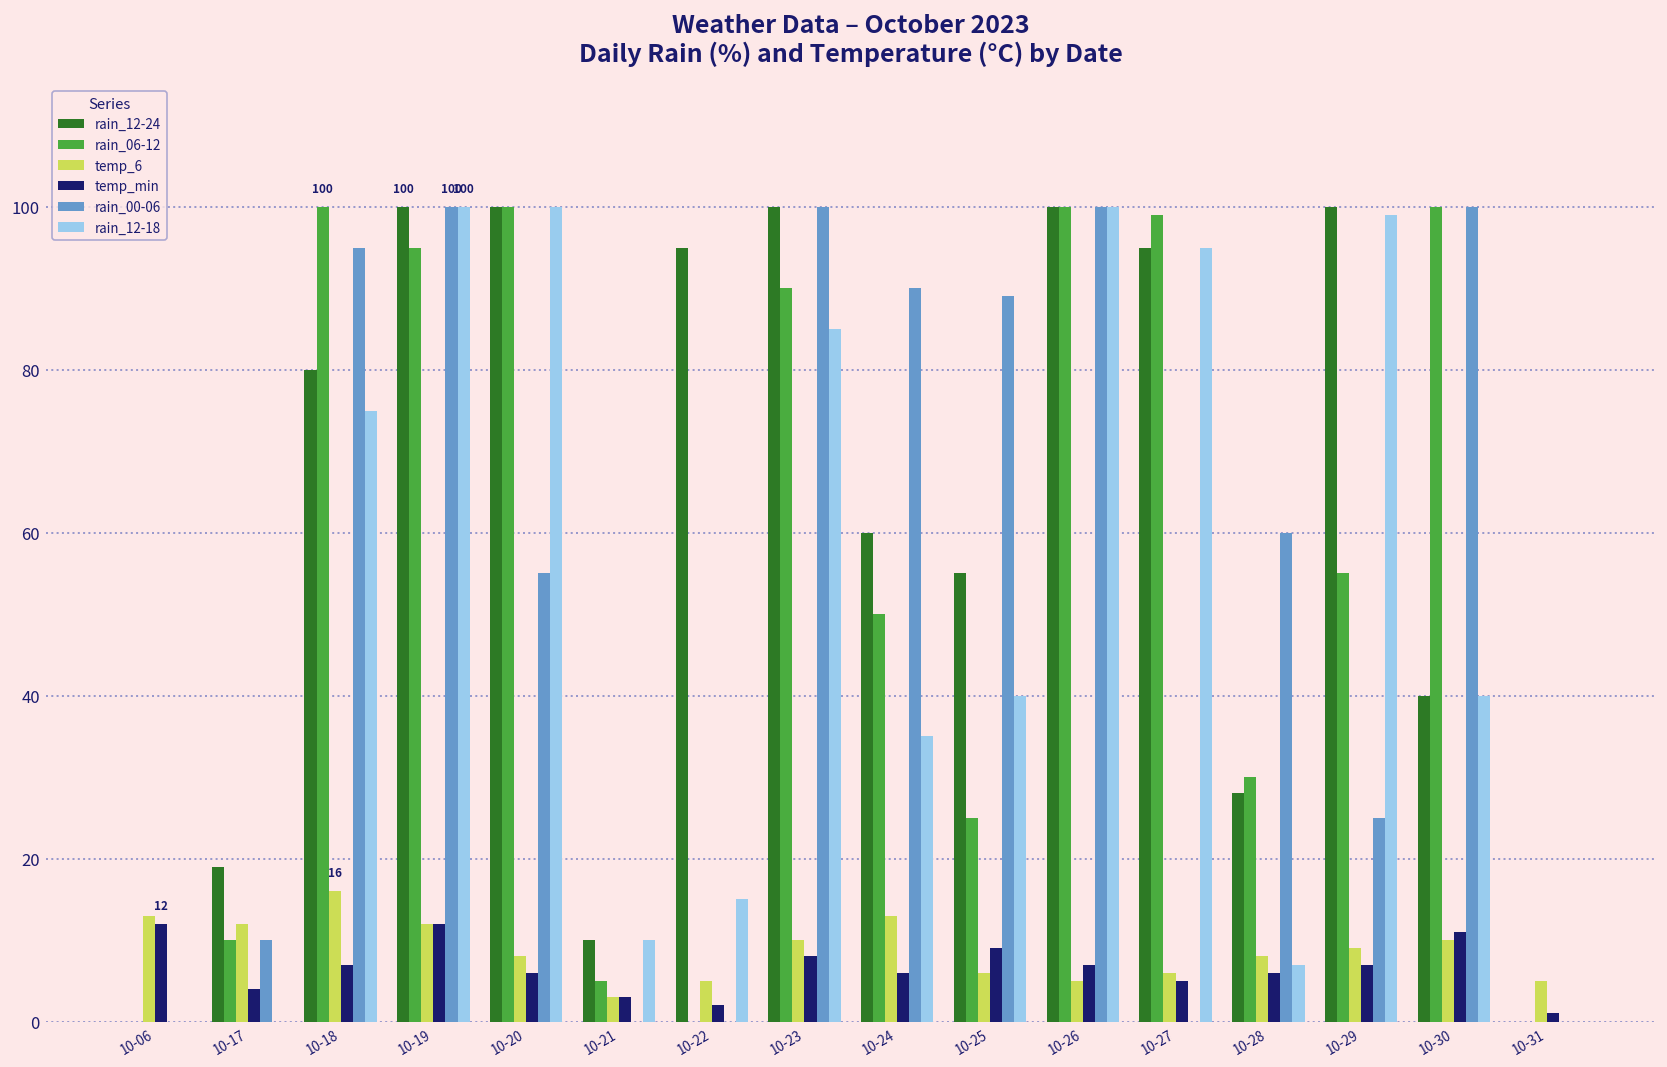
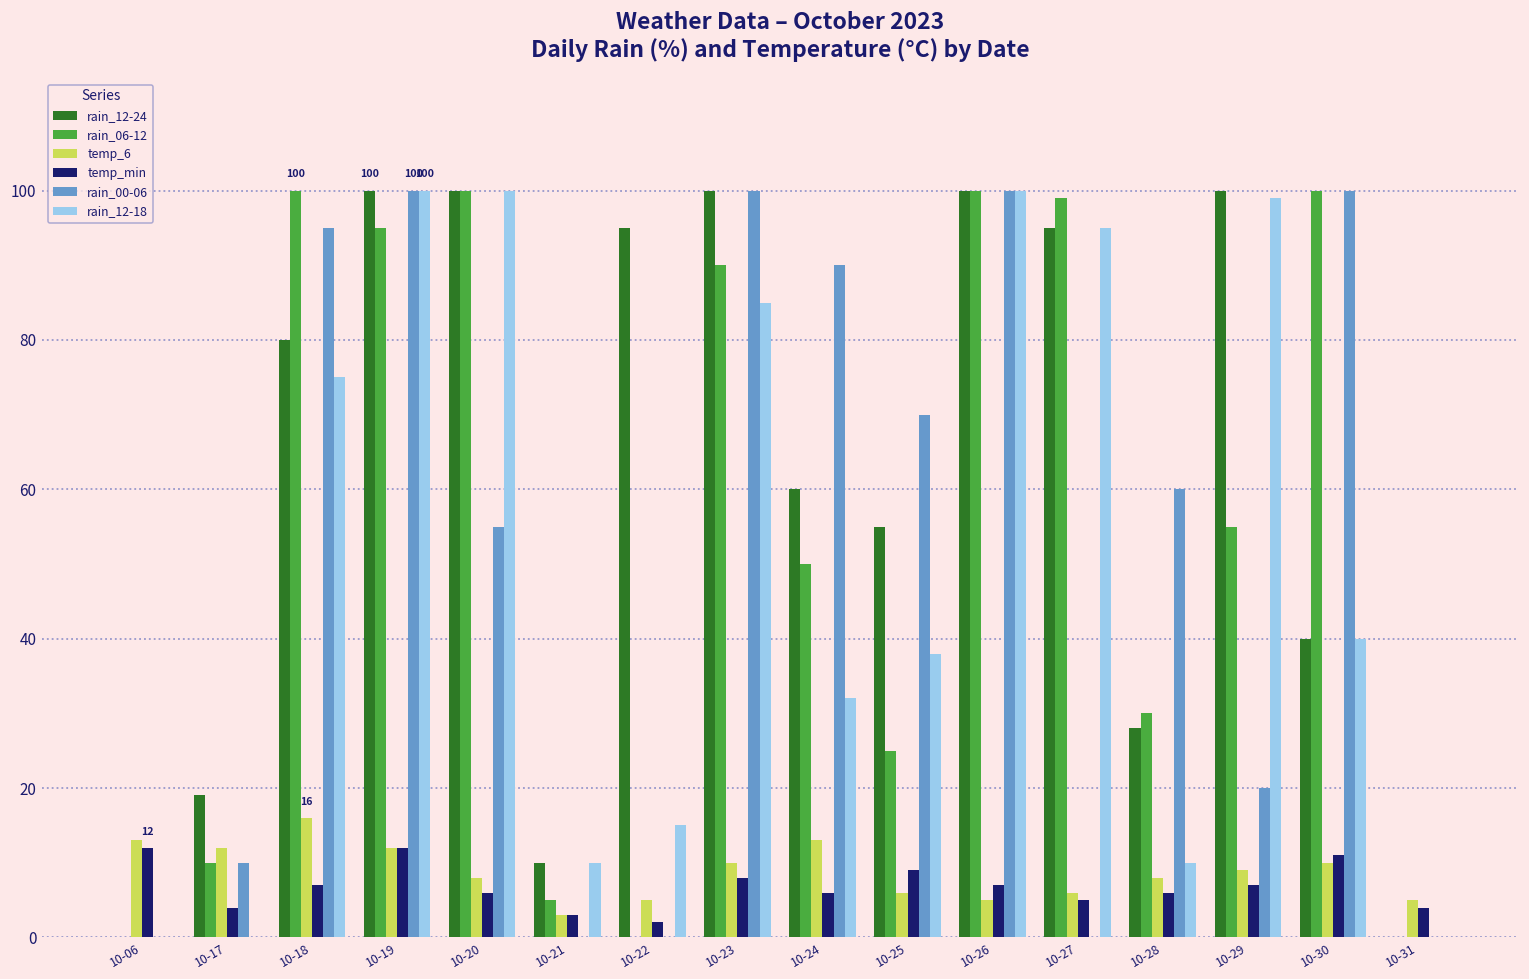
  {
    "rain_12-24": {
      "10-19": 100
    },
    "rain_06-12": {
      "10-18": 100
    },
    "temp_6": {
      "10-18": 16
    },
    "temp_min": {
      "10-17": 4,
      "10-18": 7,
      "10-19": 12,
      "10-20": 6,
      "10-21": 3,
      "10-22": 2,
      "10-23": 8,
      "10-24": 6,
      "10-25": 9,
      "10-26": 7,
      "10-27": 5,
      "10-28": 6,
      "10-29": 7,
      "10-30": 11,
-     "10-31": 1
+     "10-31": 4
    },
    "rain_00-06": {
      "10-06": 0,
      "10-17": 10,
      "10-18": 95,
      "10-20": 55,
      "10-21": 0,
      "10-22": 0,
      "10-23": 100,
      "10-24": 90,
-     "10-25": 89,
+     "10-25": 70,
      "10-26": 100,
      "10-27": 0,
      "10-28": 60,
-     "10-29": 25,
+     "10-29": 20,
      "10-30": 100,
      "10-31": 0
    },
    "rain_12-18": {
      "10-06": 0,
      "10-17": 0,
      "10-18": 75,
      "10-20": 100,
      "10-21": 10,
      "10-22": 15,
      "10-23": 85,
-     "10-24": 35,
-     "10-25": 40,
+     "10-24": 32,
+     "10-25": 38,
      "10-26": 100,
      "10-27": 95,
-     "10-28": 7,
+     "10-28": 10,
      "10-29": 99,
      "10-30": 40,
      "10-31": 0
    }
  }
